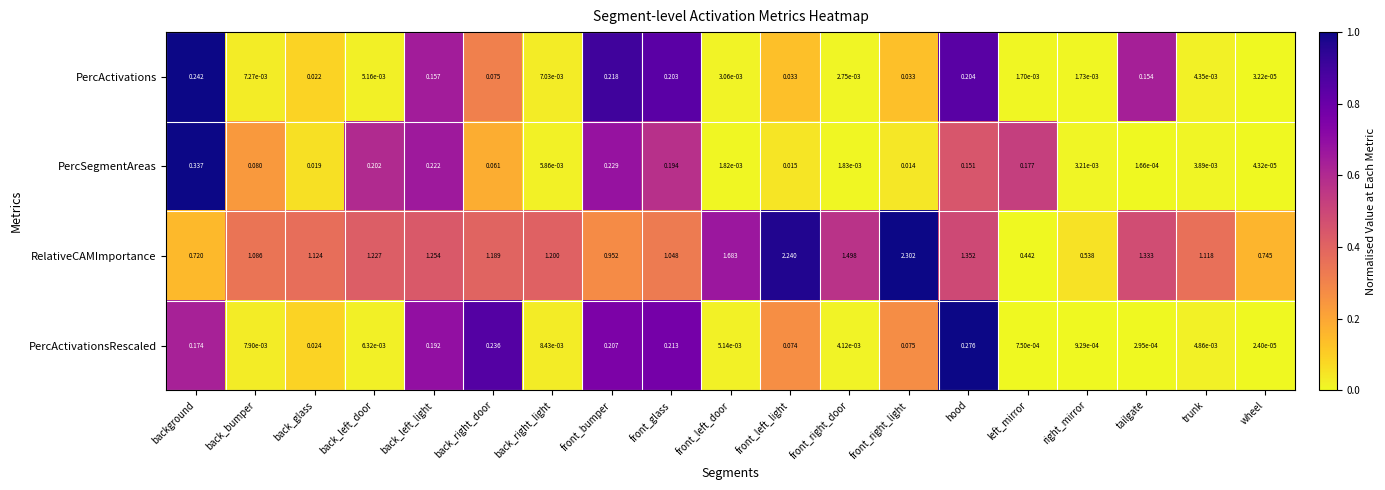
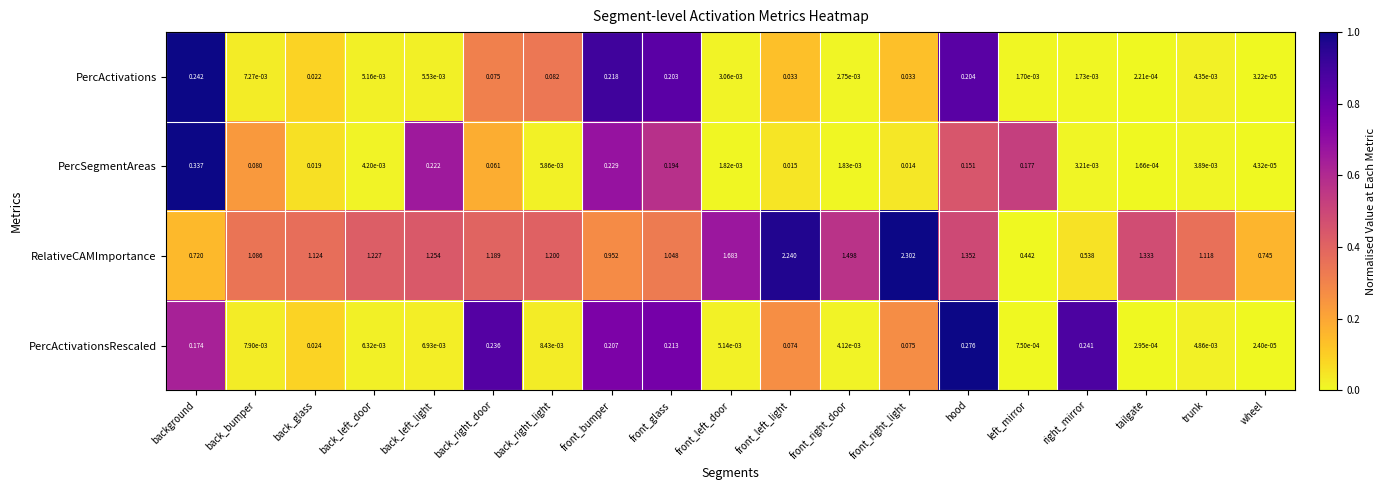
  {
    "PercActivations": {
      "background": "0.242",
      "back_bumper": "7.27e-03",
      "back_glass": "0.022",
      "back_left_door": "5.16e-03",
-     "back_left_light": "0.157",
+     "back_left_light": "5.53e-03",
      "back_right_door": "0.075",
-     "back_right_light": "7.03e-03",
+     "back_right_light": "0.082",
      "front_bumper": "0.218",
      "front_glass": "0.203",
      "front_left_door": "3.06e-03",
      "front_left_light": "0.033",
      "front_right_door": "2.75e-03",
      "front_right_light": "0.033",
      "hood": "0.204",
      "left_mirror": "1.70e-03",
      "right_mirror": "1.73e-03",
-     "tailgate": "0.154",
+     "tailgate": "2.21e-04",
      "trunk": "4.35e-03",
      "wheel": "3.22e-05"
    },
    "PercSegmentAreas": {
      "background": "0.337",
      "back_bumper": "0.080",
      "back_glass": "0.019",
-     "back_left_door": "0.202",
+     "back_left_door": "4.20e-03",
      "back_left_light": "0.222",
      "back_right_door": "0.061",
      "back_right_light": "5.86e-03",
      "front_bumper": "0.229",
      "front_glass": "0.194",
      "front_left_door": "1.82e-03",
      "front_left_light": "0.015",
      "front_right_door": "1.83e-03",
      "front_right_light": "0.014",
      "hood": "0.151",
      "left_mirror": "0.177",
      "right_mirror": "3.21e-03",
      "tailgate": "1.66e-04",
      "trunk": "3.89e-03",
      "wheel": "4.32e-05"
    },
    "RelativeCAMImportance": {
      "background": "0.720",
      "back_bumper": "1.086",
      "back_glass": "1.124",
      "back_left_door": "1.227",
      "back_left_light": "1.254",
      "back_right_door": "1.189",
      "back_right_light": "1.200",
      "front_bumper": "0.952",
      "front_glass": "1.048",
      "front_left_door": "1.683",
      "front_left_light": "2.240",
      "front_right_door": "1.498",
      "front_right_light": "2.302",
      "hood": "1.352",
      "left_mirror": "0.442",
      "right_mirror": "0.538",
      "tailgate": "1.333",
      "trunk": "1.118",
      "wheel": "0.745"
    },
    "PercActivationsRescaled": {
      "background": "0.174",
      "back_bumper": "7.90e-03",
      "back_glass": "0.024",
      "back_left_door": "6.32e-03",
-     "back_left_light": "0.192",
+     "back_left_light": "6.93e-03",
      "back_right_door": "0.236",
      "back_right_light": "8.43e-03",
      "front_bumper": "0.207",
      "front_glass": "0.213",
      "front_left_door": "5.14e-03",
      "front_left_light": "0.074",
      "front_right_door": "4.12e-03",
      "front_right_light": "0.075",
      "hood": "0.276",
      "left_mirror": "7.50e-04",
-     "right_mirror": "9.29e-04",
+     "right_mirror": "0.241",
      "tailgate": "2.95e-04",
      "trunk": "4.86e-03",
      "wheel": "2.40e-05"
    }
  }
